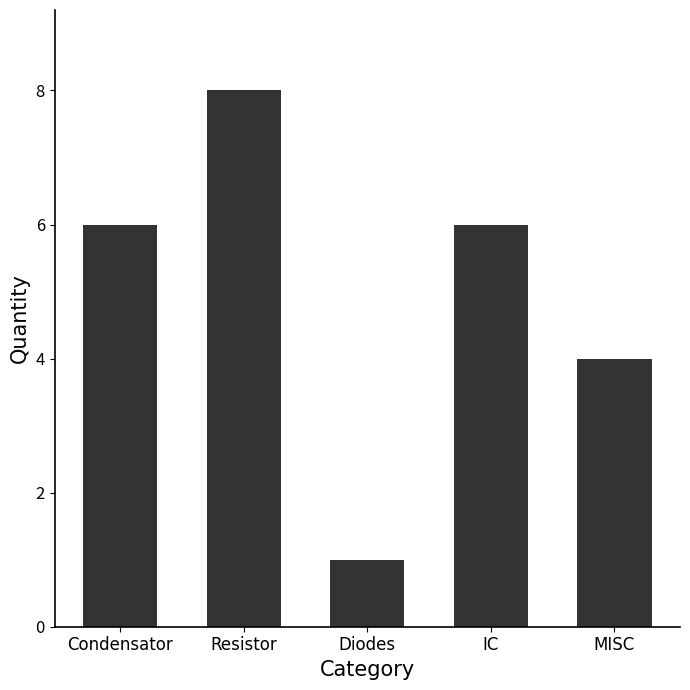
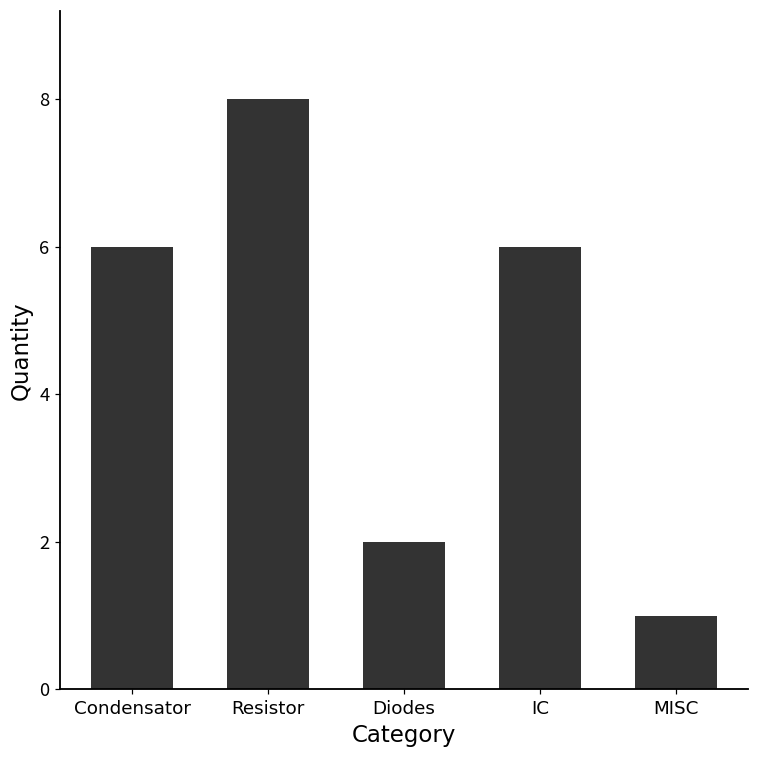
  {
    "Condensator": 6,
    "Resistor": 8,
-   "Diodes": 1,
+   "Diodes": 2,
    "IC": 6,
-   "MISC": 4
+   "MISC": 1
  }
